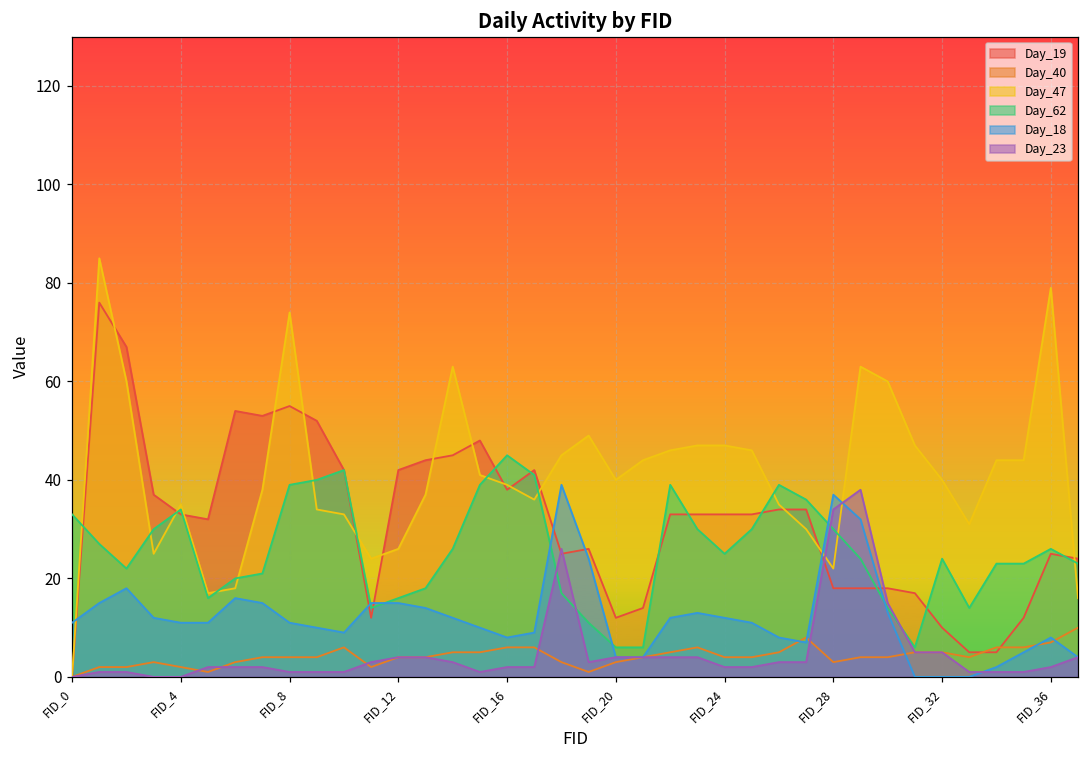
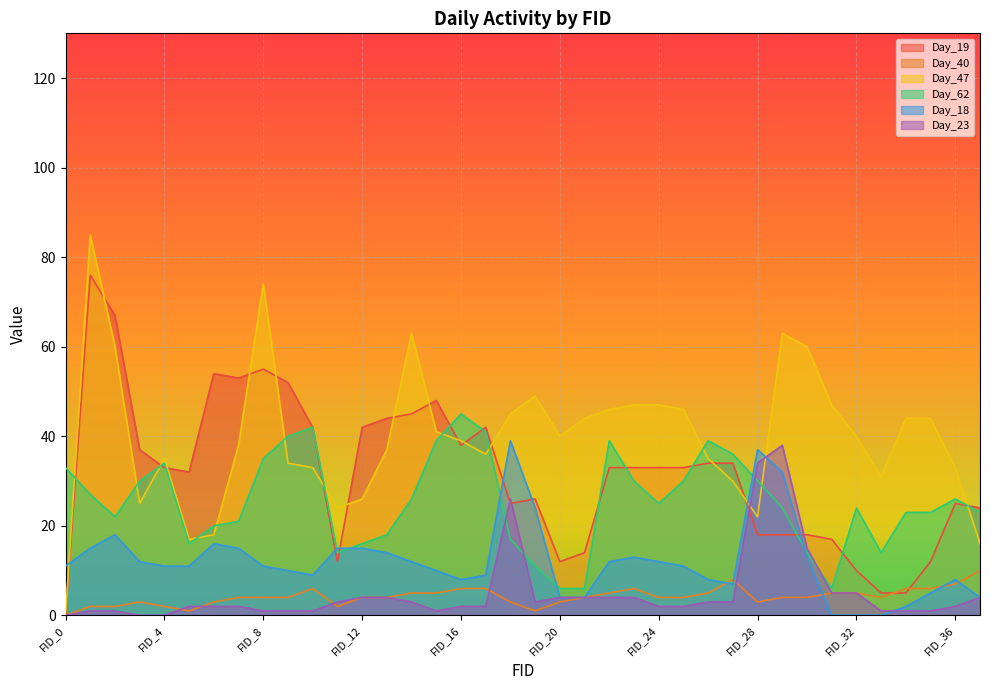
  {
    "Day_47": {
      "FID_4": 35,
      "FID_8": 74,
      "FID_12": 26,
      "FID_16": 39,
      "FID_20": 40,
      "FID_24": 47,
      "FID_28": 22,
      "FID_32": 40,
-     "FID_36": 79
+     "FID_36": 33
    },
    "Day_62": {
      "FID_0": 33,
      "FID_4": 34,
-     "FID_8": 39,
+     "FID_8": 35,
      "FID_12": 16,
      "FID_16": 45,
      "FID_20": 6,
      "FID_24": 25,
      "FID_28": 30,
      "FID_32": 24,
      "FID_36": 26
    },
    "Day_18": {
      "FID_0": 11,
      "FID_4": 11,
      "FID_8": 11,
      "FID_12": 15,
      "FID_16": 8,
      "FID_24": 12,
      "FID_28": 37,
      "FID_32": 0,
      "FID_36": 8
    },
    "Day_23": {
      "FID_4": 0,
      "FID_8": 1,
      "FID_16": 2,
      "FID_24": 2,
      "FID_28": 34,
      "FID_36": 2
    }
  }
